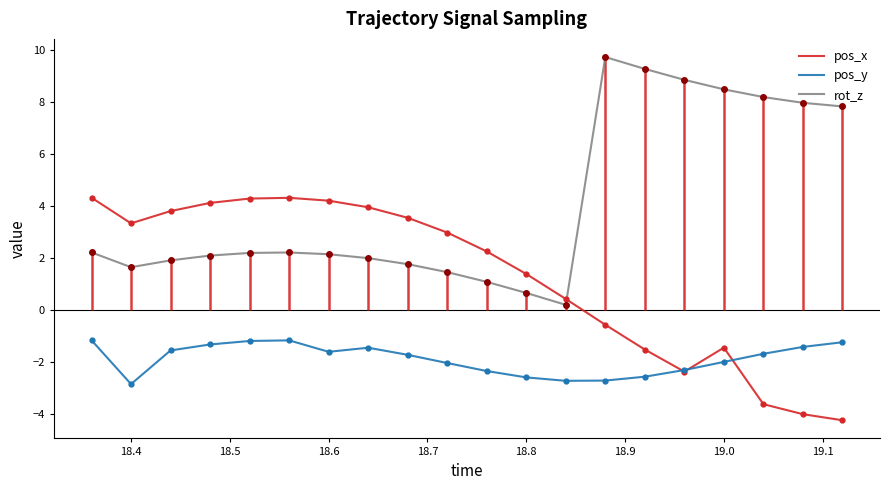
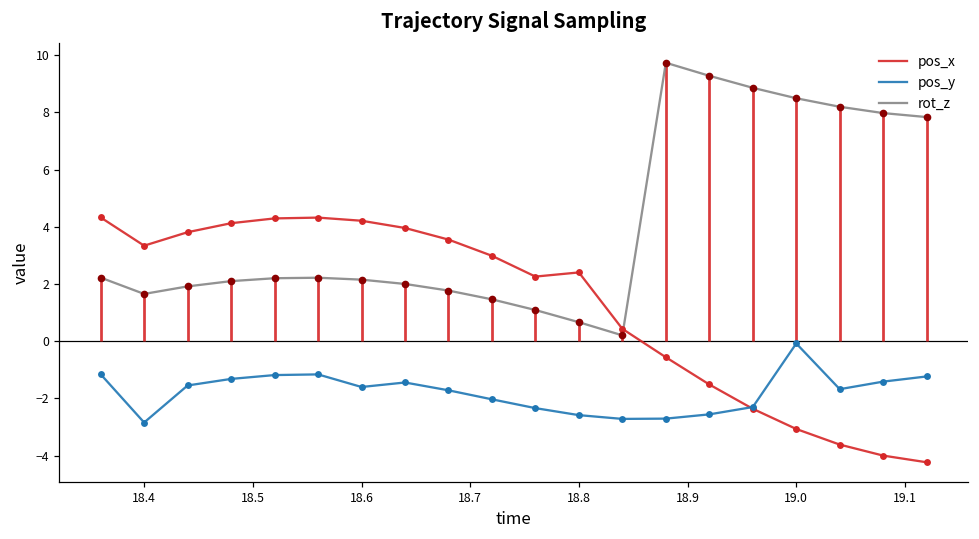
  {
    "pos_x": {
      "18.4": 3.3,
      "18.6": 4.2,
-     "18.8": 1.4,
-     "19.0": -1.4
+     "18.8": 2.4,
+     "19.0": -3.1
    },
    "pos_y": {
      "18.4": -2.8,
      "18.6": -1.6,
      "18.8": -2.6,
-     "19.0": -2.0
+     "19.0": -0.1
    },
    "rot_z": {
      "18.4": 1.7,
      "18.6": 2.2,
      "18.8": 0.7,
      "19.0": 8.5
    }
  }
